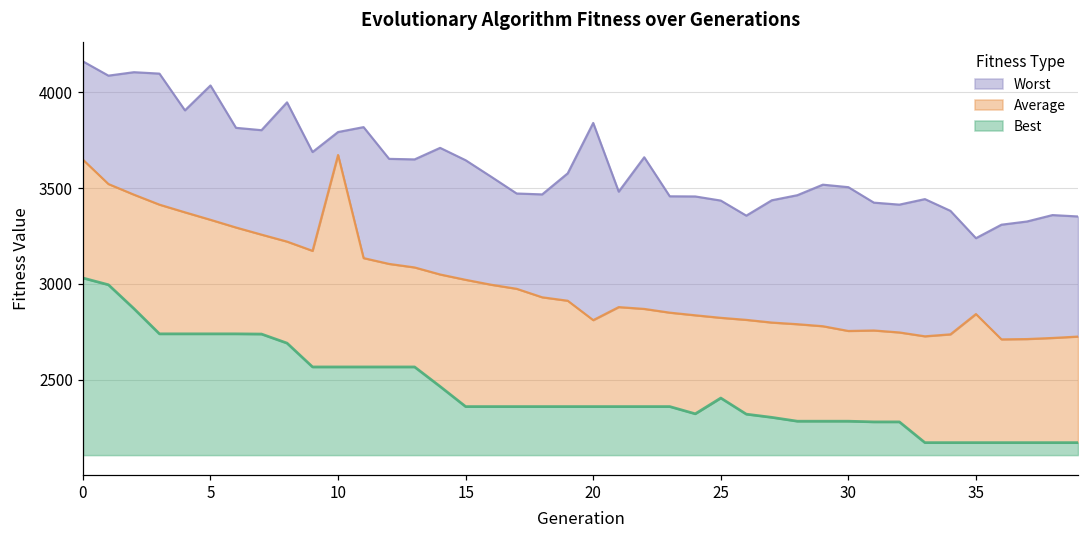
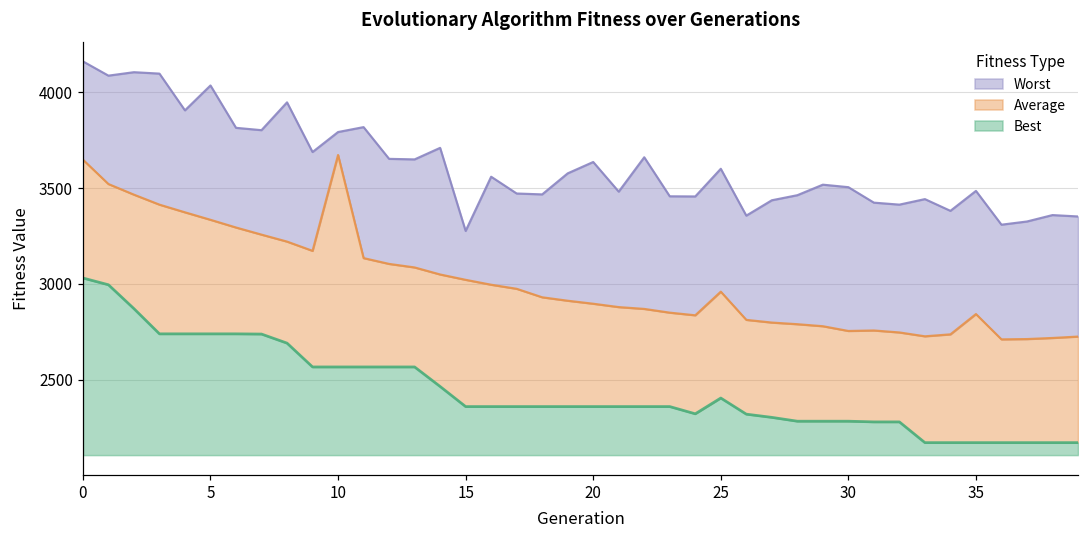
  {
    "Worst": {
      "0": 4160,
      "5": 4040,
      "10": 3790,
-     "15": 3650,
-     "20": 3840,
-     "25": 3430,
+     "15": 3280,
+     "20": 3640,
+     "25": 3600,
      "30": 3500,
-     "35": 3240
+     "35": 3490
    },
    "Average": {
      "0": 3650,
      "5": 3330,
      "10": 3670,
      "15": 3020,
-     "20": 2810,
-     "25": 2820,
+     "20": 2900,
+     "25": 2960,
      "30": 2750,
      "35": 2840
    },
    "Best": {
      "0": 3030,
      "5": 2740,
      "10": 2570,
      "15": 2360,
      "20": 2360,
      "25": 2400,
      "30": 2280,
      "35": 2170
    }
  }
